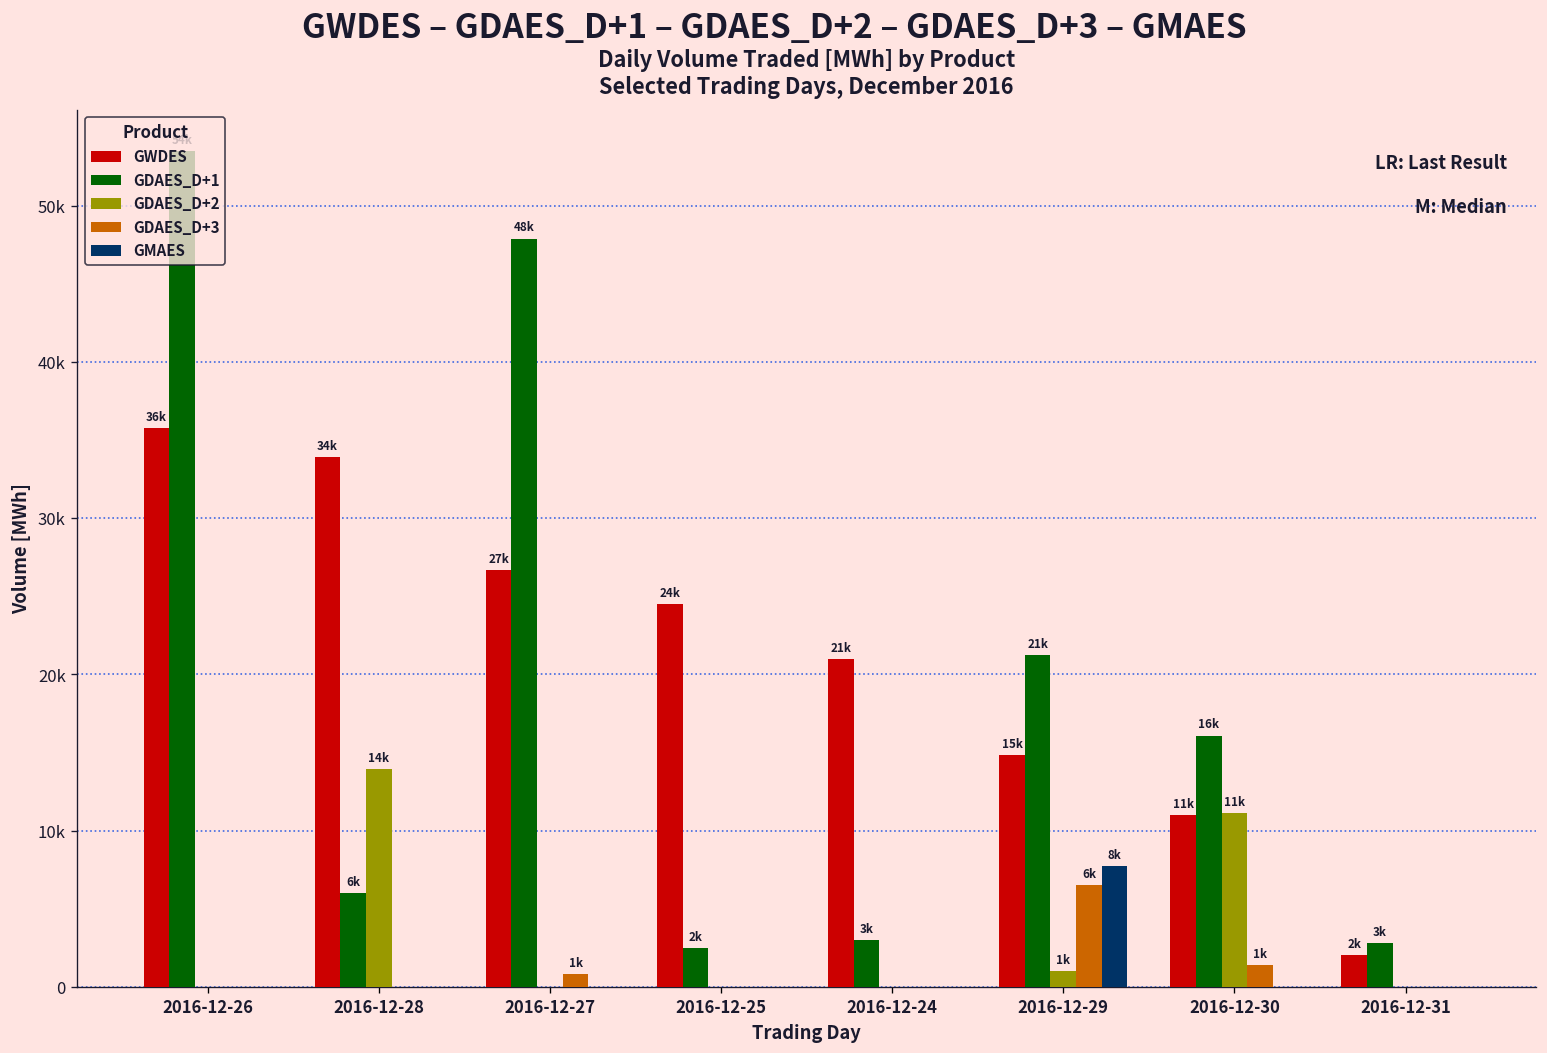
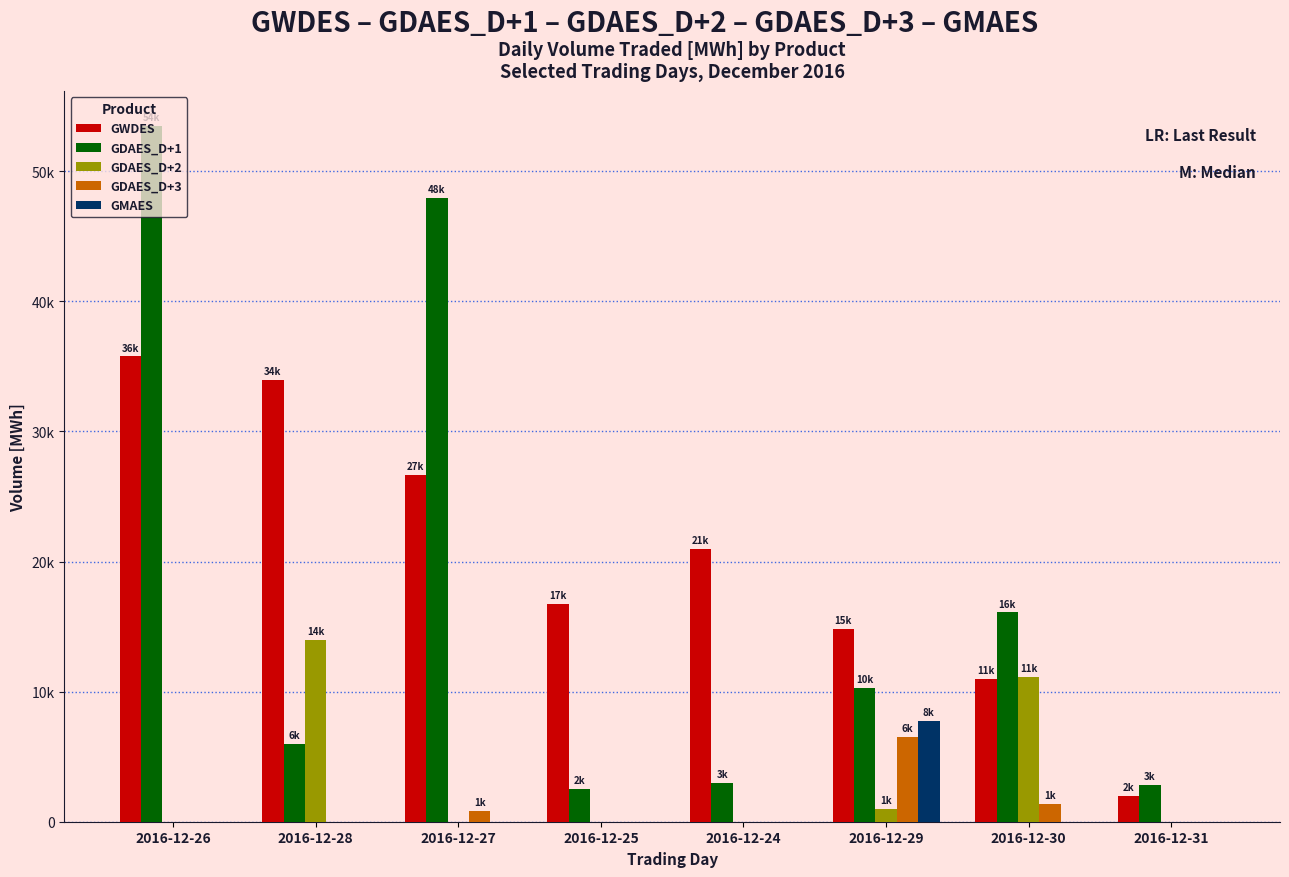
  {
    "GWDES": {
      "2016-12-26": "36k",
      "2016-12-28": "34k",
      "2016-12-27": "27k",
-     "2016-12-25": "24k",
+     "2016-12-25": "17k",
      "2016-12-24": "21k",
      "2016-12-29": "15k",
      "2016-12-30": "11k",
      "2016-12-31": "2k"
    },
    "GDAES_D+1": {
      "2016-12-28": "6k",
      "2016-12-27": "48k",
      "2016-12-25": "2k",
      "2016-12-24": "3k",
-     "2016-12-29": "21k",
+     "2016-12-29": "10k",
      "2016-12-30": "16k",
      "2016-12-31": "3k"
    },
    "GDAES_D+2": {
      "2016-12-28": "14k",
      "2016-12-29": "1k",
      "2016-12-30": "11k"
    },
    "GDAES_D+3": {
      "2016-12-27": "1k",
      "2016-12-29": "6k",
      "2016-12-30": "1k"
    },
    "GMAES": {
      "2016-12-29": "8k"
    }
  }
